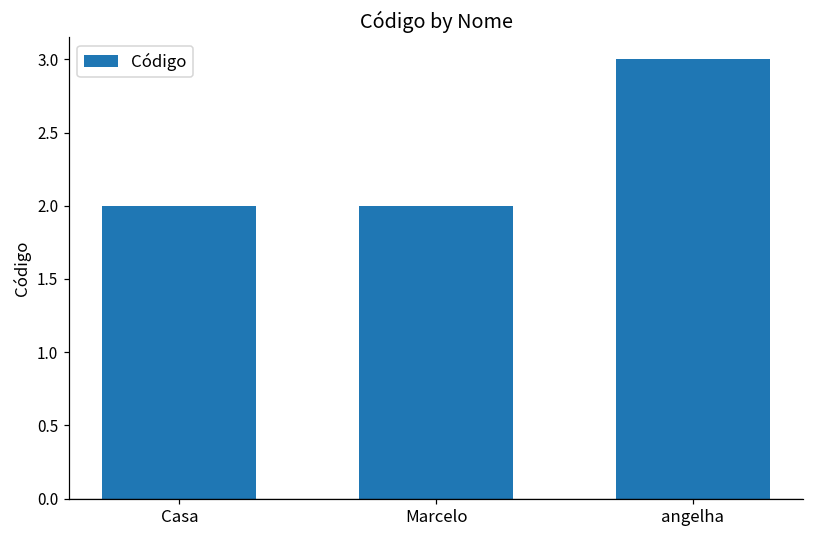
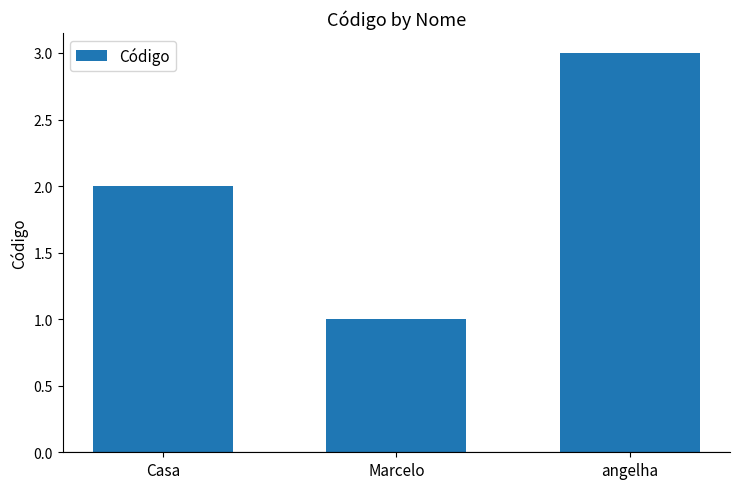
  {
    "Casa": 2,
-   "Marcelo": 2,
+   "Marcelo": 1,
    "angelha": 3
  }
